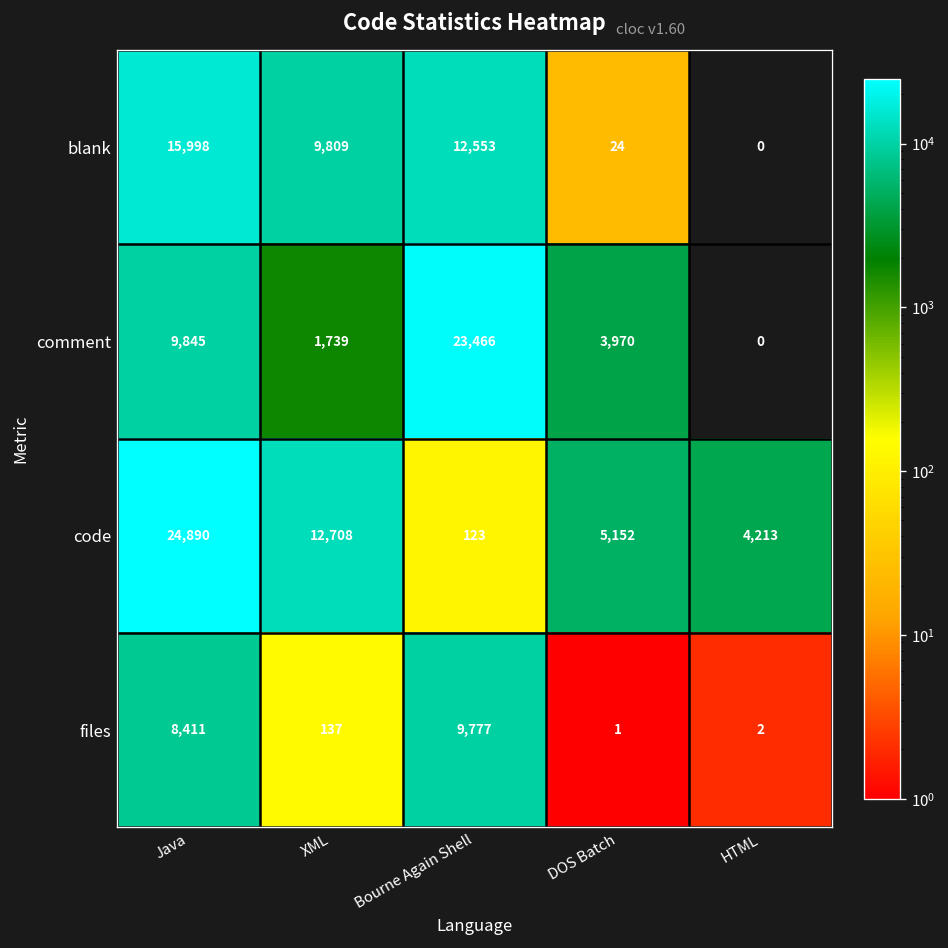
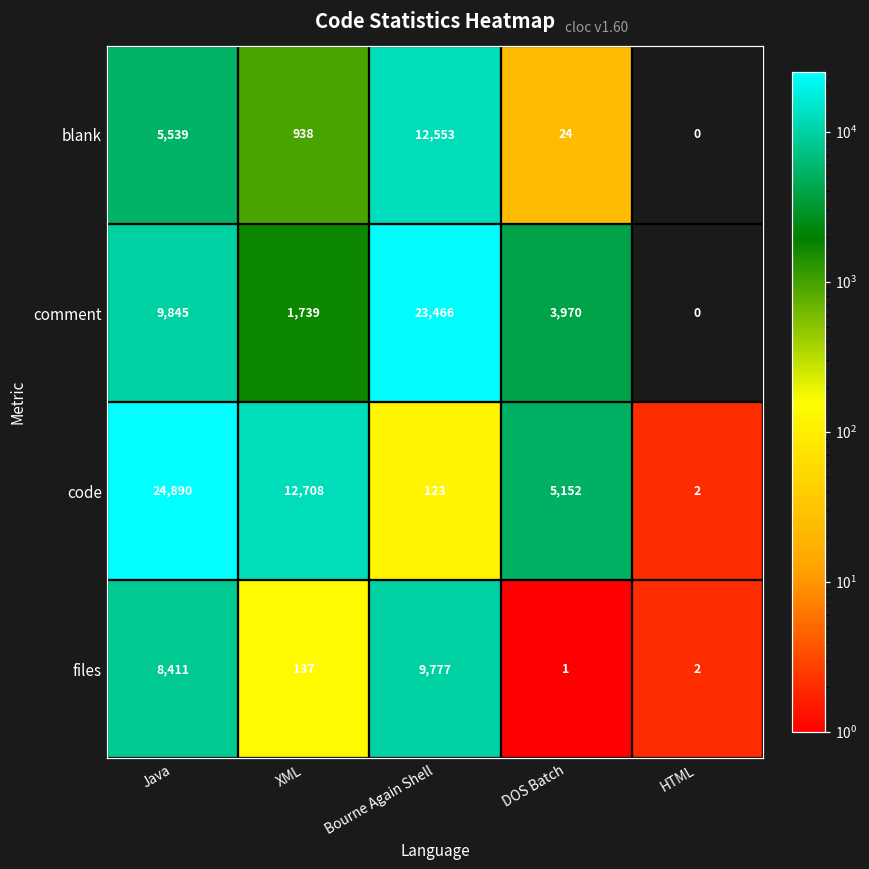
  {
    "blank": {
-     "Java": "15,998",
-     "XML": "9,809",
+     "Java": "5,539",
+     "XML": "938",
      "Bourne Again Shell": "12,553",
      "DOS Batch": "24",
      "HTML": "0"
    },
    "comment": {
      "Java": "9,845",
      "XML": "1,739",
      "Bourne Again Shell": "23,466",
      "DOS Batch": "3,970",
      "HTML": "0"
    },
    "code": {
      "Java": "24,890",
      "XML": "12,708",
      "Bourne Again Shell": "123",
      "DOS Batch": "5,152",
-     "HTML": "4,213"
+     "HTML": "2"
    },
    "files": {
      "Java": "8,411",
      "XML": "137",
      "Bourne Again Shell": "9,777",
      "DOS Batch": "1",
      "HTML": "2"
    }
  }
